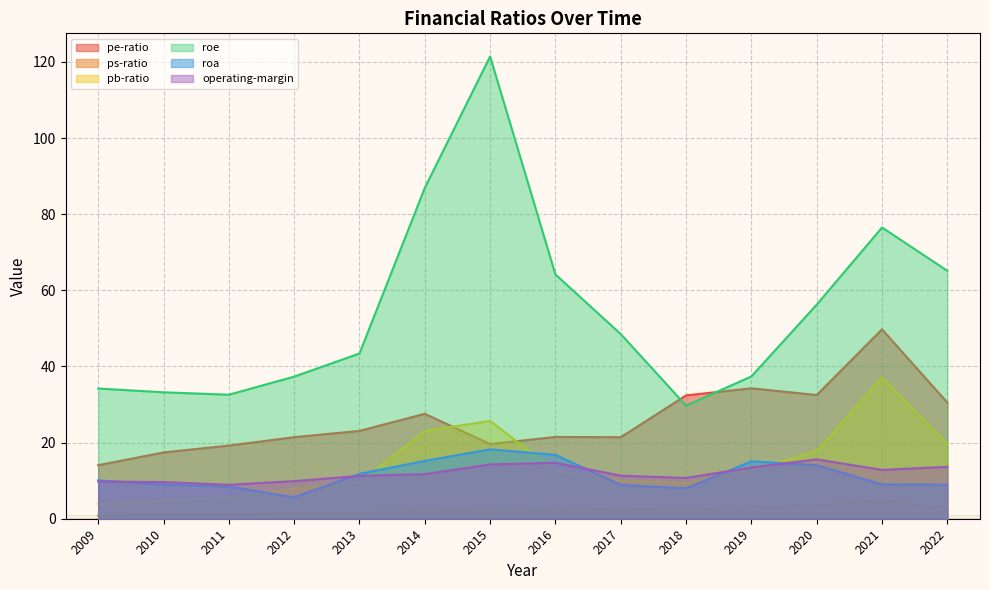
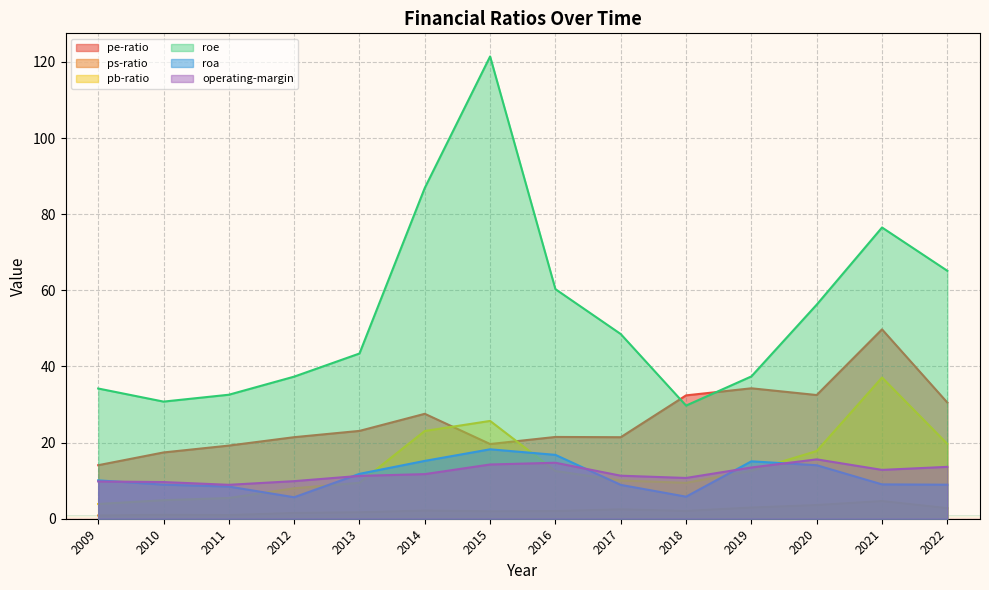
  {
    "roe": {
      "2009": 34,
-     "2010": 33,
+     "2010": 31,
      "2011": 33,
      "2012": 37,
      "2013": 43,
      "2014": 87,
      "2015": 121,
-     "2016": 64,
+     "2016": 60,
      "2017": 49,
      "2018": 30,
      "2019": 37,
      "2020": 56,
      "2021": 76,
      "2022": 65
    },
    "roa": {
      "2010": 9,
      "2012": 6,
      "2014": 15,
      "2015": 18,
      "2016": 17,
      "2017": 9,
-     "2018": 8,
+     "2018": 6,
      "2019": 15,
      "2020": 14,
      "2021": 9,
      "2022": 9
    },
    "operating-margin": {
      "2010": 10,
      "2012": 10,
      "2014": 12,
      "2015": 14,
      "2016": 15,
      "2017": 11,
      "2018": 11,
      "2019": 13,
      "2020": 16,
      "2021": 13,
      "2022": 14
    }
  }
